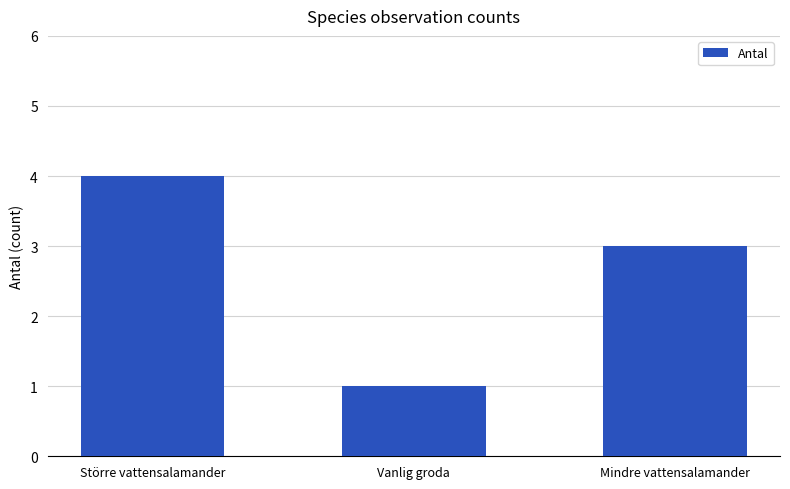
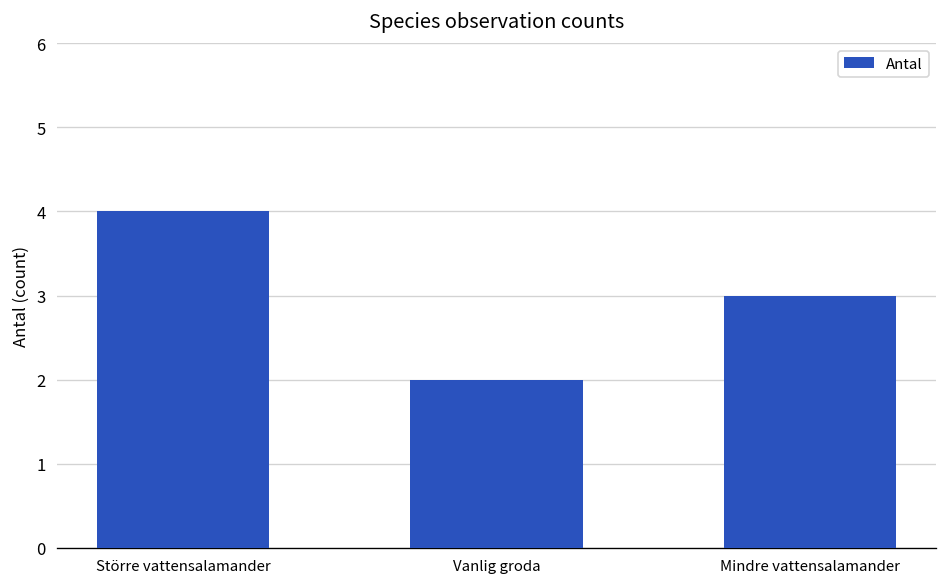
  {
    "Större vattensalamander": 4,
-   "Vanlig groda": 1,
+   "Vanlig groda": 2,
    "Mindre vattensalamander": 3
  }
